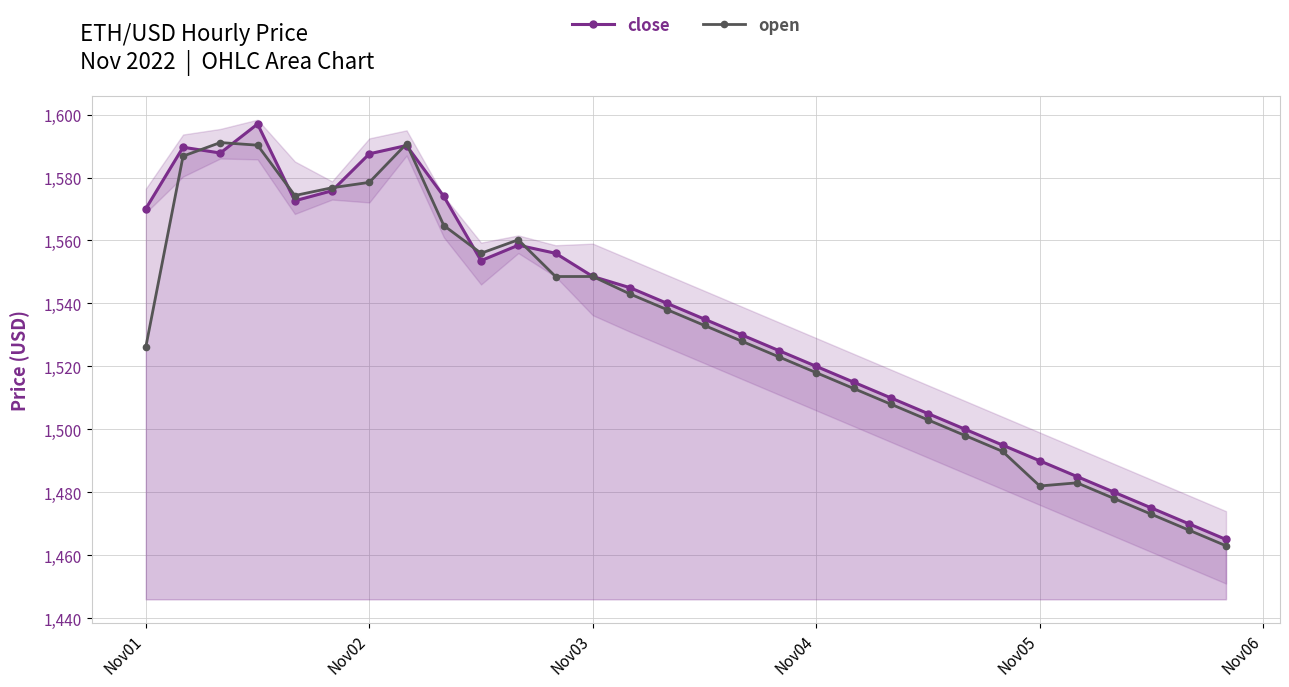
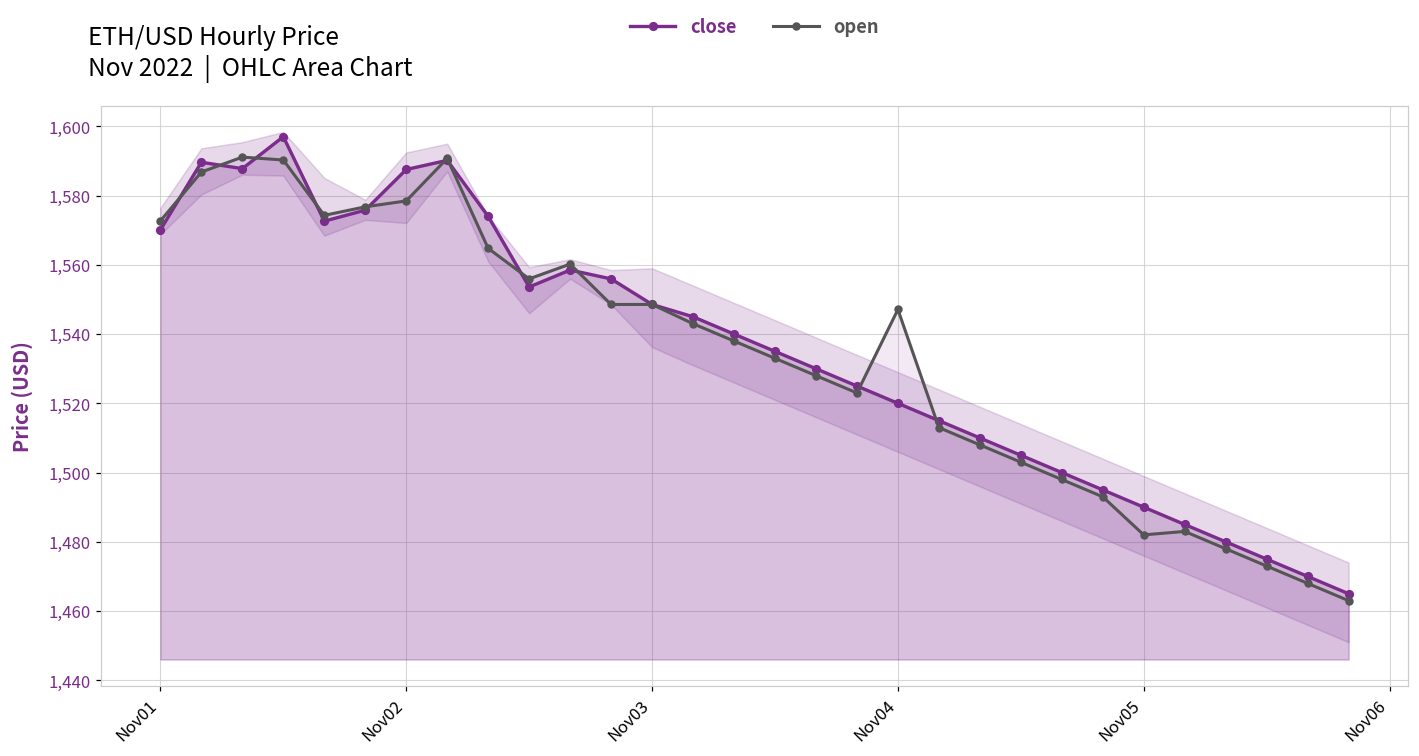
  {
    "open": {
-     "Nov01": "1,526",
+     "Nov01": "1,573",
      "Nov02": "1,578",
-     "Nov04": "1,518",
+     "Nov04": "1,547",
      "Nov05": "1,482"
    }
  }
